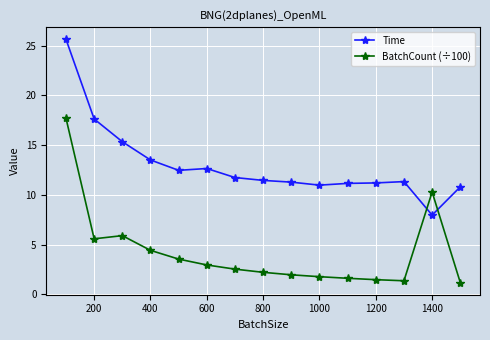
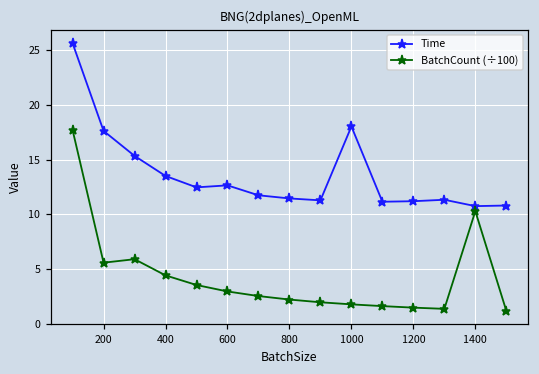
  {
    "Time": {
      "200": 18,
      "400": 14,
      "600": 13,
      "800": 11,
-     "1000": 11,
+     "1000": 18,
      "1200": 11,
-     "1400": 8
+     "1400": 11
    },
    "BatchCount (÷100)": {
      "200": 6,
      "400": 4,
      "600": 3,
      "800": 2,
      "1000": 2,
      "1200": 1,
      "1400": 10
    }
  }
